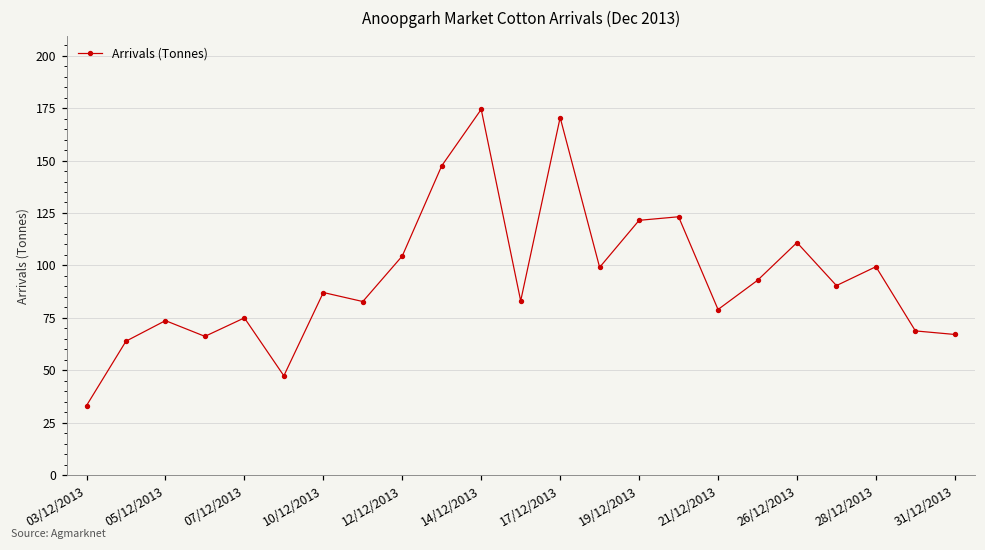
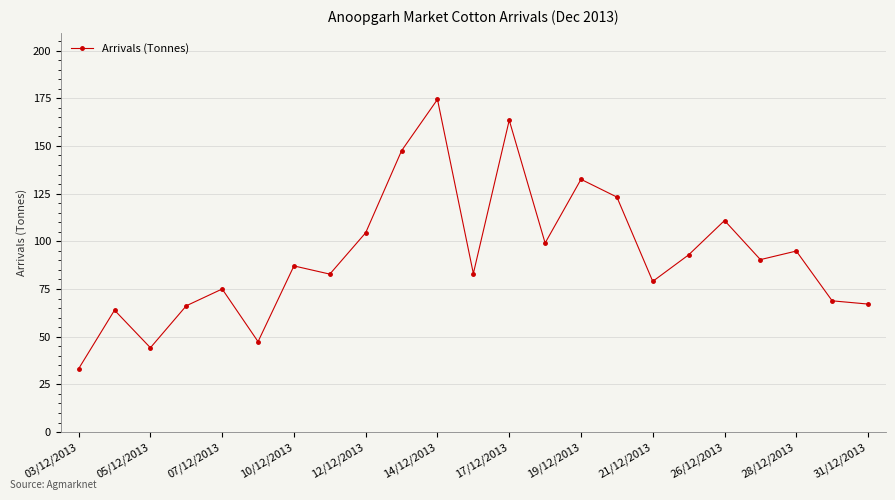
  {
    "03/12/2013": 33,
-   "05/12/2013": 74,
+   "05/12/2013": 44,
    "07/12/2013": 75,
    "10/12/2013": 87,
    "12/12/2013": 105,
    "14/12/2013": 174,
-   "17/12/2013": 171,
-   "19/12/2013": 122,
+   "17/12/2013": 164,
+   "19/12/2013": 133,
    "21/12/2013": 79,
    "26/12/2013": 111,
-   "28/12/2013": 99,
+   "28/12/2013": 95,
    "31/12/2013": 67
  }
